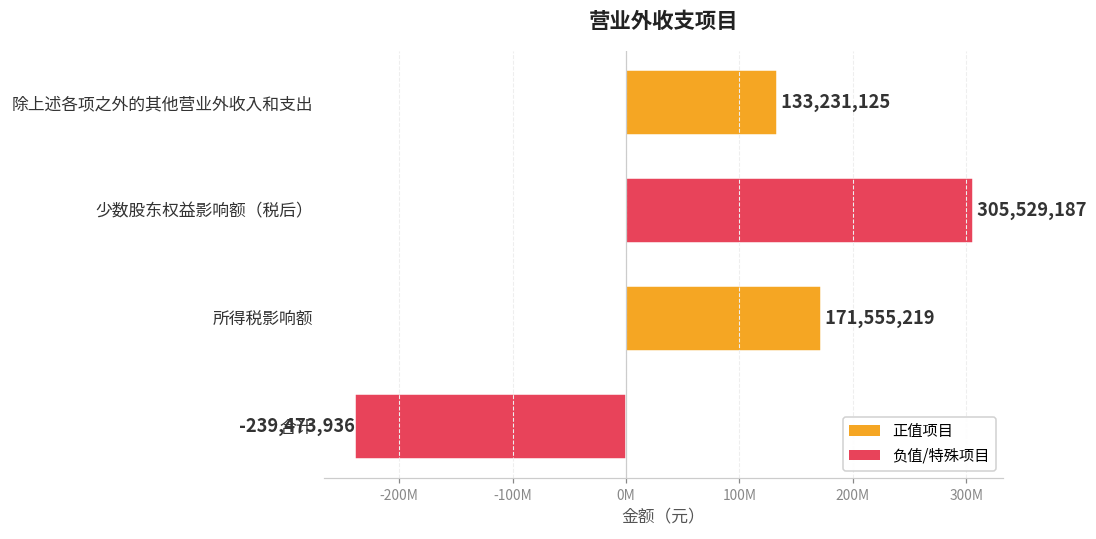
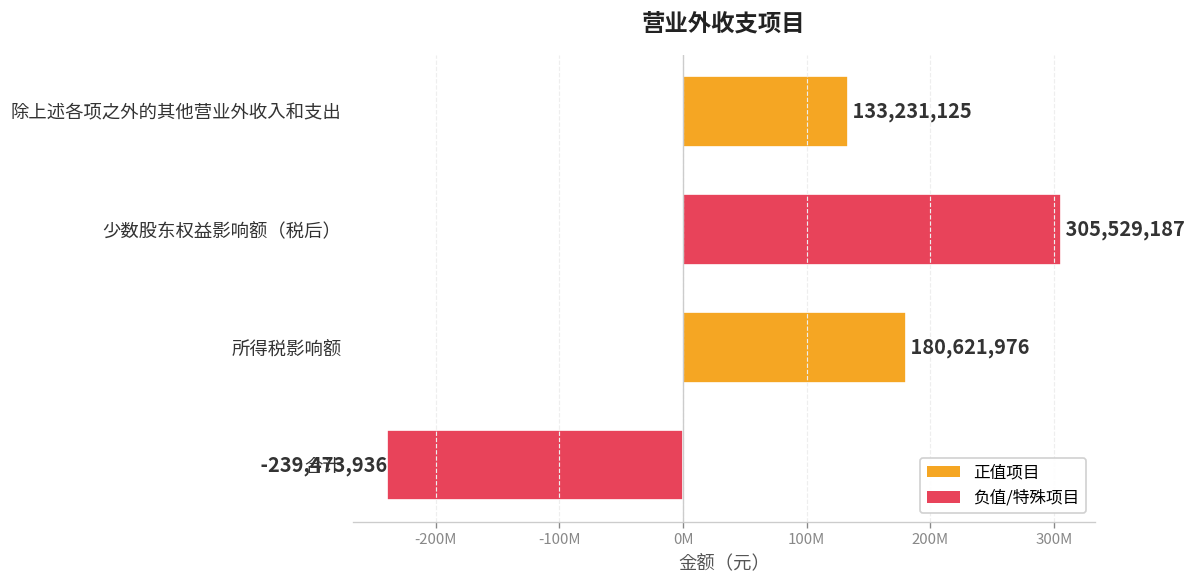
  {
    "除上述各项之外的其他营业外收入和支出": "133,231,125",
    "少数股东权益影响额（税后）": "305,529,187",
-   "所得税影响额": "171,555,219",
+   "所得税影响额": "180,621,976",
    "合计": "-239,473,936"
  }
